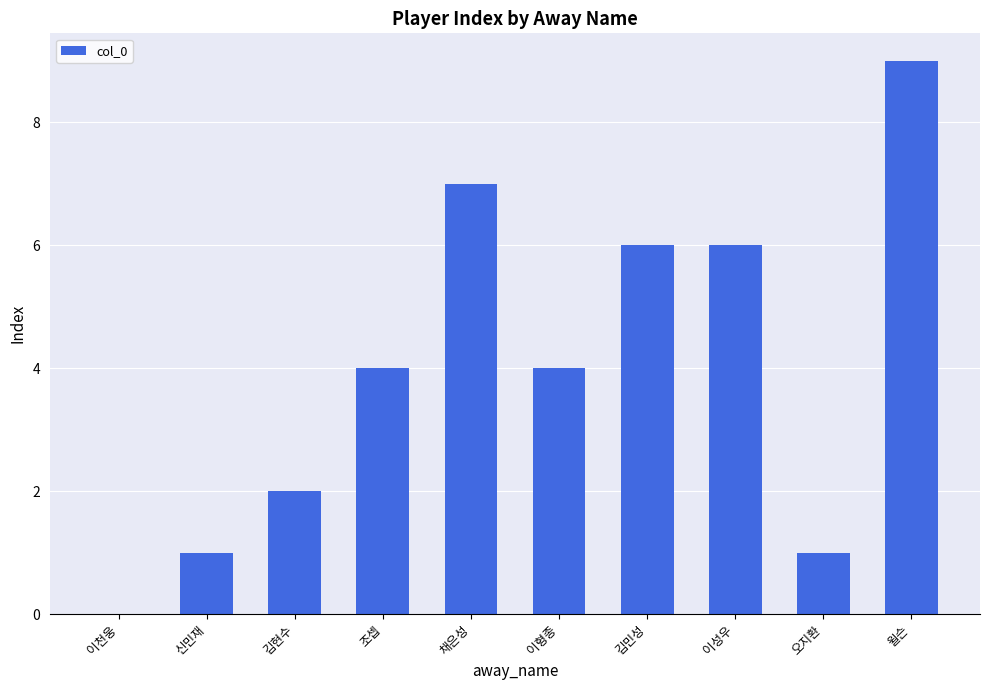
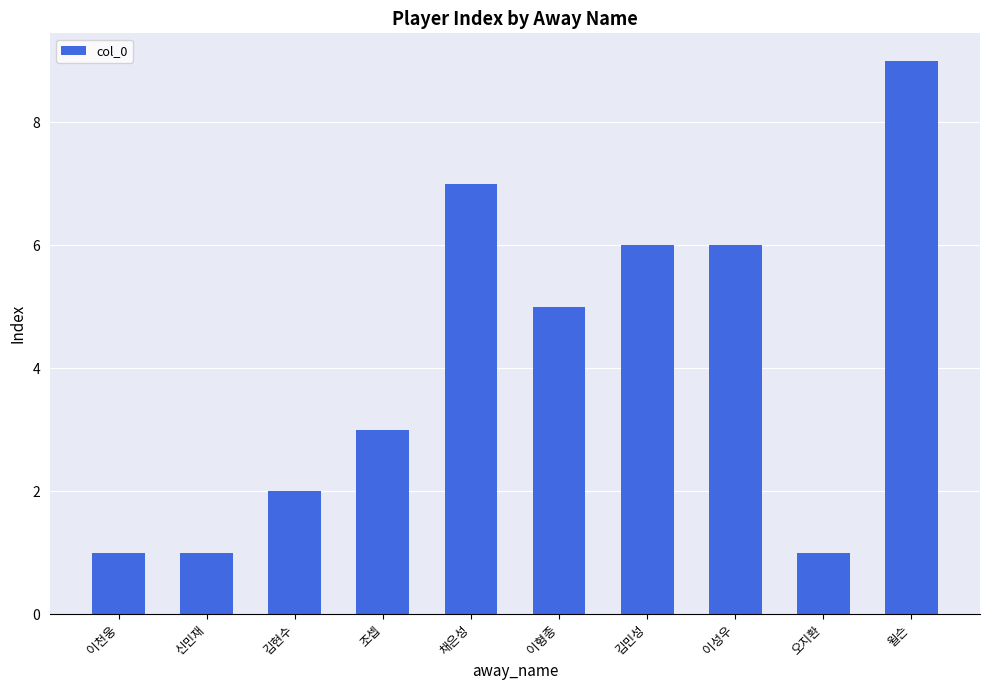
  {
-   "이천웅": 0,
+   "이천웅": 1,
    "신민재": 1,
    "김현수": 2,
-   "조셉": 4,
+   "조셉": 3,
    "채은성": 7,
-   "이형종": 4,
+   "이형종": 5,
    "김민성": 6,
    "이성우": 6,
    "오지환": 1,
    "윌슨": 9
  }
